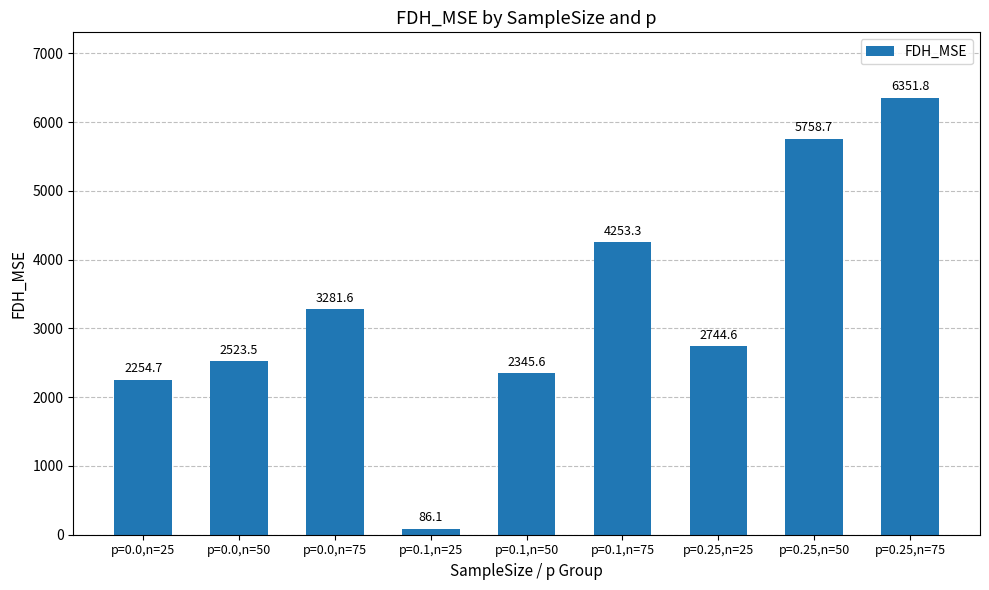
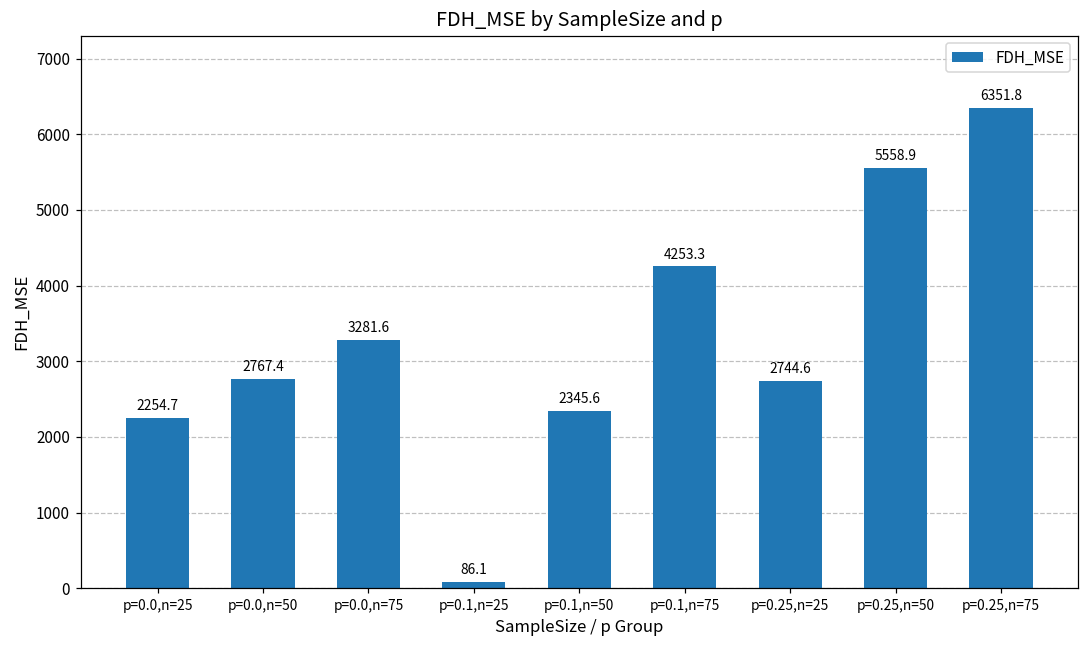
  {
    "p=0.0,n=25": 2254.7,
-   "p=0.0,n=50": 2523.5,
+   "p=0.0,n=50": 2767.4,
    "p=0.0,n=75": 3281.6,
    "p=0.1,n=25": 86.1,
    "p=0.1,n=50": 2345.6,
    "p=0.1,n=75": 4253.3,
    "p=0.25,n=25": 2744.6,
-   "p=0.25,n=50": 5758.7,
+   "p=0.25,n=50": 5558.9,
    "p=0.25,n=75": 6351.8
  }
